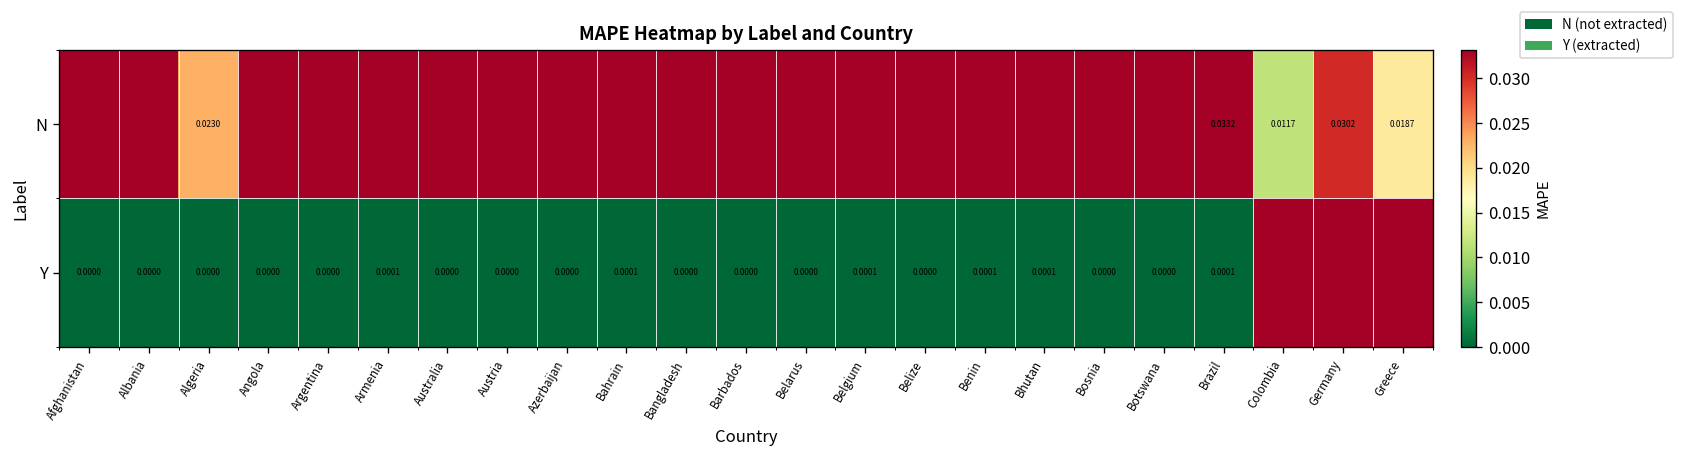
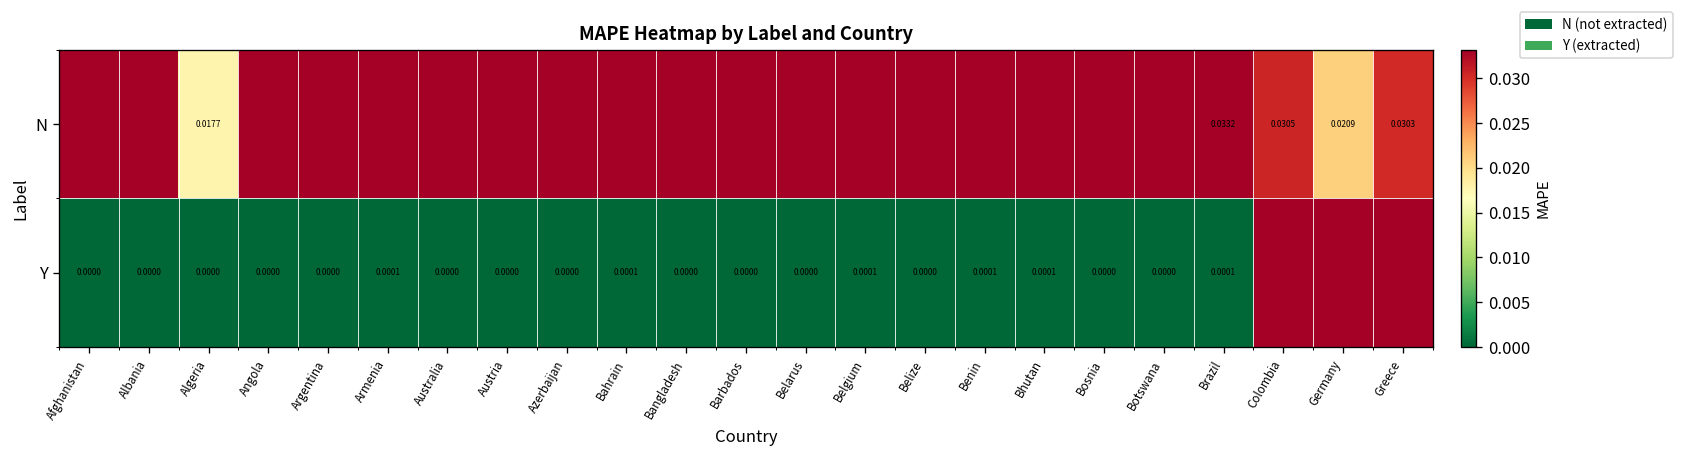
  {
    "N": {
-     "Algeria": 0.0230,
+     "Algeria": 0.0177,
      "Brazil": 0.0332,
-     "Colombia": 0.0117,
-     "Germany": 0.0302,
-     "Greece": 0.0187
+     "Colombia": 0.0305,
+     "Germany": 0.0209,
+     "Greece": 0.0303
    },
    "Y": {
      "Afghanistan": 0.0000,
      "Albania": 0.0000,
      "Algeria": 0.0000,
      "Angola": 0.0000,
      "Argentina": 0.0000,
      "Armenia": 0.0001,
      "Australia": 0.0000,
      "Austria": 0.0000,
      "Azerbaijan": 0.0000,
      "Bahrain": 0.0001,
      "Bangladesh": 0.0000,
      "Barbados": 0.0000,
      "Belarus": 0.0000,
      "Belgium": 0.0001,
      "Belize": 0.0000,
      "Benin": 0.0001,
      "Bhutan": 0.0001,
      "Bosnia": 0.0000,
      "Botswana": 0.0000,
      "Brazil": 0.0001
    }
  }
